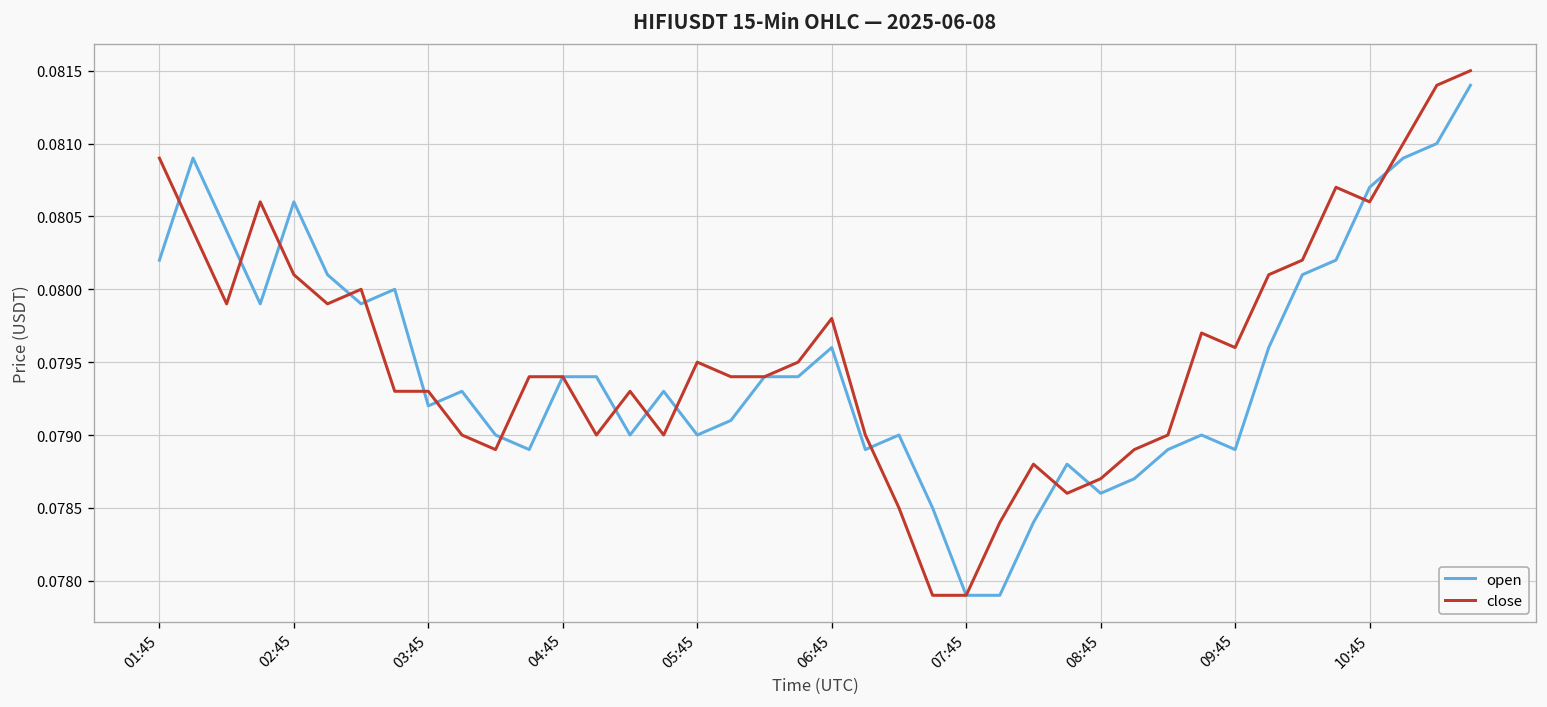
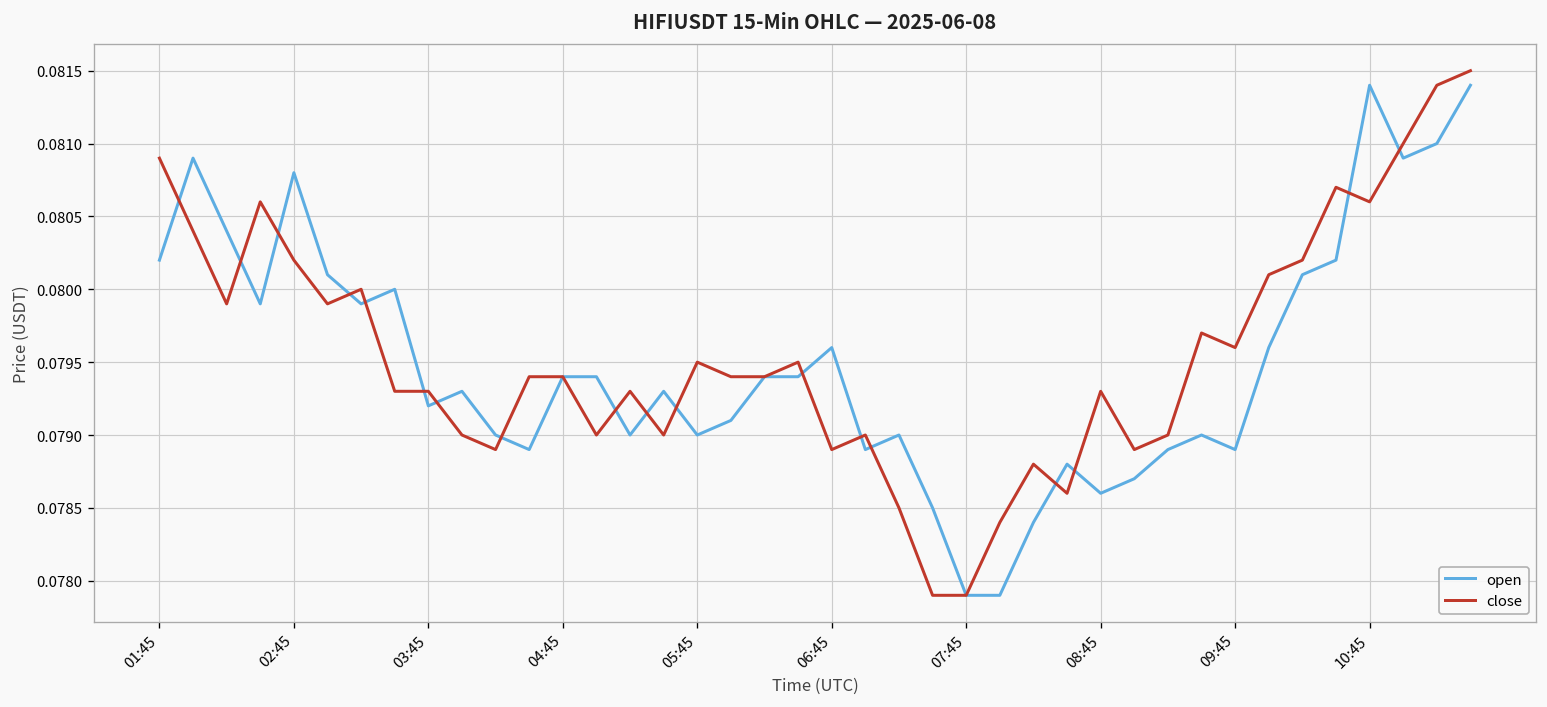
  {
    "open": {
      "01:45": 0.0802,
-     "02:45": 0.0806,
+     "02:45": 0.0808,
      "03:45": 0.0792,
      "05:45": 0.0790,
      "06:45": 0.0796,
      "08:45": 0.0786,
      "09:45": 0.0789,
-     "10:45": 0.0807
+     "10:45": 0.0814
    },
    "close": {
      "01:45": 0.0809,
-     "02:45": 0.0801,
+     "02:45": 0.0802,
      "03:45": 0.0793,
      "05:45": 0.0795,
-     "06:45": 0.0798,
-     "08:45": 0.0787,
+     "06:45": 0.0789,
+     "08:45": 0.0793,
      "09:45": 0.0796,
      "10:45": 0.0806
    }
  }
